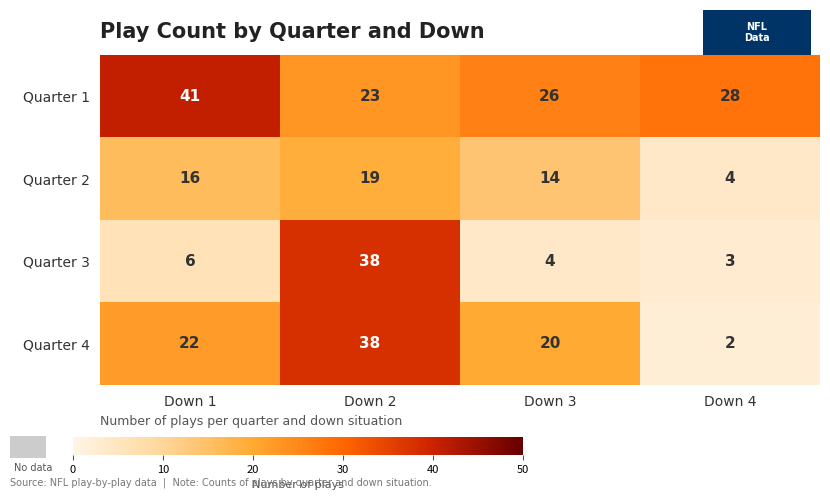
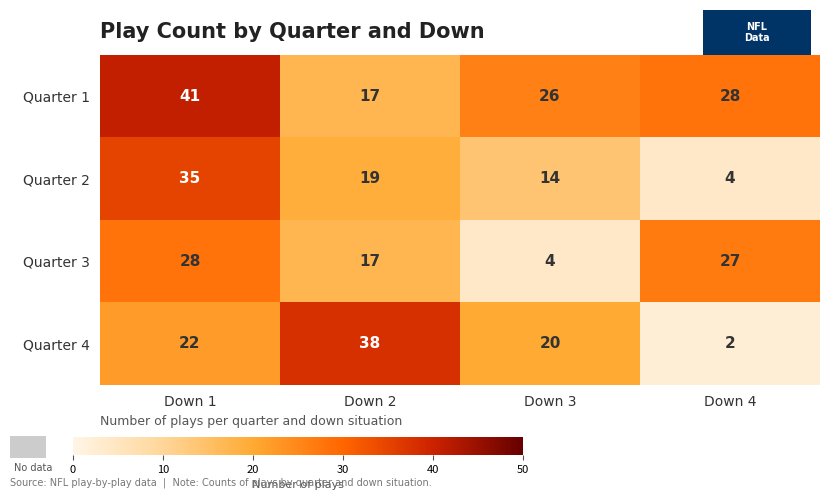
  {
    "Quarter 1": {
      "Down 1": 41,
-     "Down 2": 23,
+     "Down 2": 17,
      "Down 3": 26,
      "Down 4": 28
    },
    "Quarter 2": {
-     "Down 1": 16,
+     "Down 1": 35,
      "Down 2": 19,
      "Down 3": 14,
      "Down 4": 4
    },
    "Quarter 3": {
-     "Down 1": 6,
-     "Down 2": 38,
+     "Down 1": 28,
+     "Down 2": 17,
      "Down 3": 4,
-     "Down 4": 3
+     "Down 4": 27
    },
    "Quarter 4": {
      "Down 1": 22,
      "Down 2": 38,
      "Down 3": 20,
      "Down 4": 2
    }
  }
